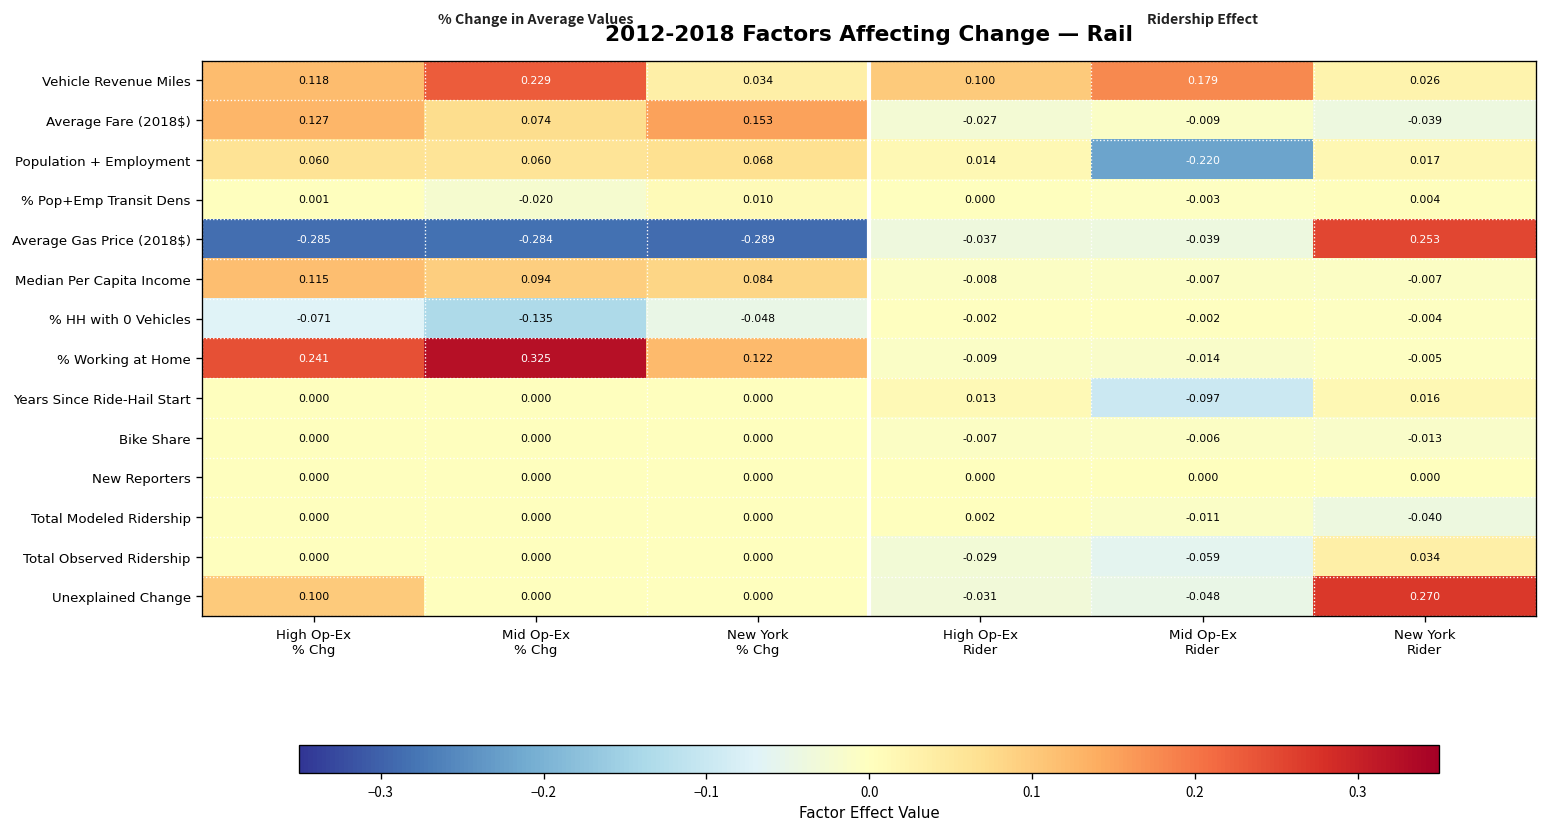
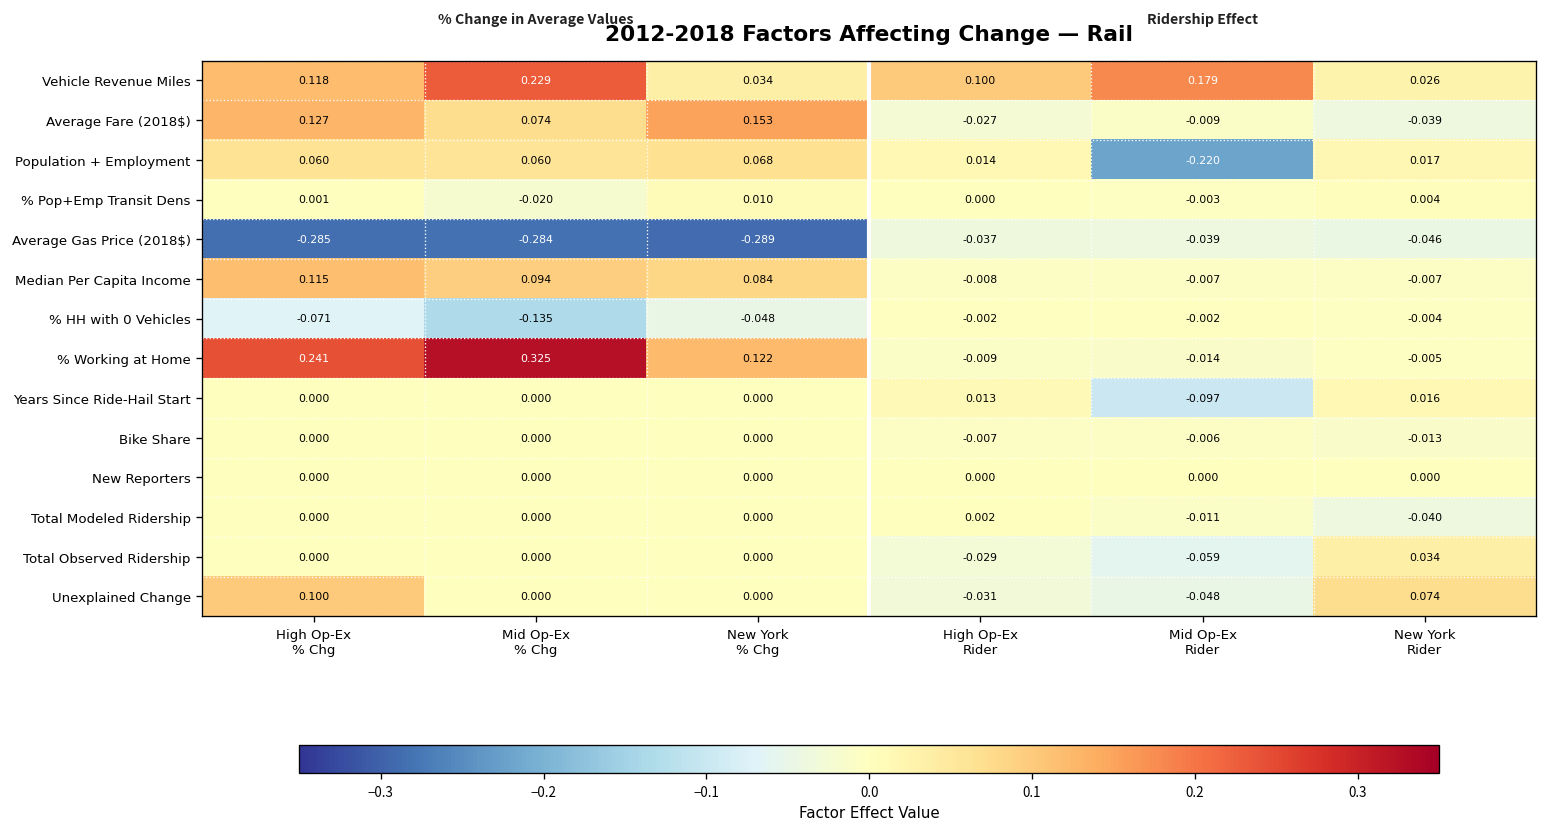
  {
    "Vehicle Revenue Miles": {
      "High Op-Ex % Chg": 0.118,
      "Mid Op-Ex % Chg": 0.229,
      "New York % Chg": 0.034,
      "High Op-Ex Rider": 0.100,
      "Mid Op-Ex Rider": 0.179,
      "New York Rider": 0.026
    },
    "Average Fare (2018$)": {
      "High Op-Ex % Chg": 0.127,
      "Mid Op-Ex % Chg": 0.074,
      "New York % Chg": 0.153,
      "High Op-Ex Rider": -0.027,
      "Mid Op-Ex Rider": -0.009,
      "New York Rider": -0.039
    },
    "Population + Employment": {
      "High Op-Ex % Chg": 0.060,
      "Mid Op-Ex % Chg": 0.060,
      "New York % Chg": 0.068,
      "High Op-Ex Rider": 0.014,
      "Mid Op-Ex Rider": -0.220,
      "New York Rider": 0.017
    },
    "% Pop+Emp Transit Dens": {
      "High Op-Ex % Chg": 0.001,
      "Mid Op-Ex % Chg": -0.020,
      "New York % Chg": 0.010,
      "High Op-Ex Rider": 0.000,
      "Mid Op-Ex Rider": -0.003,
      "New York Rider": 0.004
    },
    "Average Gas Price (2018$)": {
      "High Op-Ex % Chg": -0.285,
      "Mid Op-Ex % Chg": -0.284,
      "New York % Chg": -0.289,
      "High Op-Ex Rider": -0.037,
      "Mid Op-Ex Rider": -0.039,
-     "New York Rider": 0.253
+     "New York Rider": -0.046
    },
    "Median Per Capita Income": {
      "High Op-Ex % Chg": 0.115,
      "Mid Op-Ex % Chg": 0.094,
      "New York % Chg": 0.084,
      "High Op-Ex Rider": -0.008,
      "Mid Op-Ex Rider": -0.007,
      "New York Rider": -0.007
    },
    "% HH with 0 Vehicles": {
      "High Op-Ex % Chg": -0.071,
      "Mid Op-Ex % Chg": -0.135,
      "New York % Chg": -0.048,
      "High Op-Ex Rider": -0.002,
      "Mid Op-Ex Rider": -0.002,
      "New York Rider": -0.004
    },
    "% Working at Home": {
      "High Op-Ex % Chg": 0.241,
      "Mid Op-Ex % Chg": 0.325,
      "New York % Chg": 0.122,
      "High Op-Ex Rider": -0.009,
      "Mid Op-Ex Rider": -0.014,
      "New York Rider": -0.005
    },
    "Years Since Ride-Hail Start": {
      "High Op-Ex % Chg": 0.000,
      "Mid Op-Ex % Chg": 0.000,
      "New York % Chg": 0.000,
      "High Op-Ex Rider": 0.013,
      "Mid Op-Ex Rider": -0.097,
      "New York Rider": 0.016
    },
    "Bike Share": {
      "High Op-Ex % Chg": 0.000,
      "Mid Op-Ex % Chg": 0.000,
      "New York % Chg": 0.000,
      "High Op-Ex Rider": -0.007,
      "Mid Op-Ex Rider": -0.006,
      "New York Rider": -0.013
    },
    "New Reporters": {
      "High Op-Ex % Chg": 0.000,
      "Mid Op-Ex % Chg": 0.000,
      "New York % Chg": 0.000,
      "High Op-Ex Rider": 0.000,
      "Mid Op-Ex Rider": 0.000,
      "New York Rider": 0.000
    },
    "Total Modeled Ridership": {
      "High Op-Ex % Chg": 0.000,
      "Mid Op-Ex % Chg": 0.000,
      "New York % Chg": 0.000,
      "High Op-Ex Rider": 0.002,
      "Mid Op-Ex Rider": -0.011,
      "New York Rider": -0.040
    },
    "Total Observed Ridership": {
      "High Op-Ex % Chg": 0.000,
      "Mid Op-Ex % Chg": 0.000,
      "New York % Chg": 0.000,
      "High Op-Ex Rider": -0.029,
      "Mid Op-Ex Rider": -0.059,
      "New York Rider": 0.034
    },
    "Unexplained Change": {
      "High Op-Ex % Chg": 0.100,
      "Mid Op-Ex % Chg": 0.000,
      "New York % Chg": 0.000,
      "High Op-Ex Rider": -0.031,
      "Mid Op-Ex Rider": -0.048,
-     "New York Rider": 0.270
+     "New York Rider": 0.074
    }
  }
